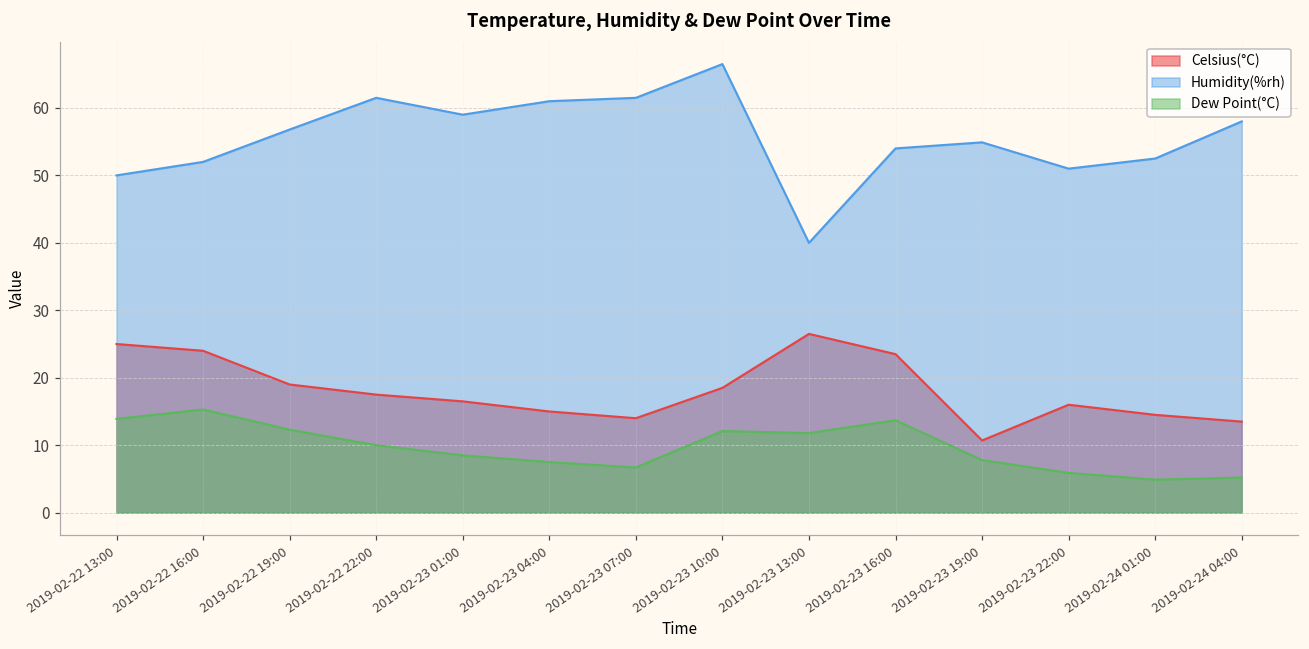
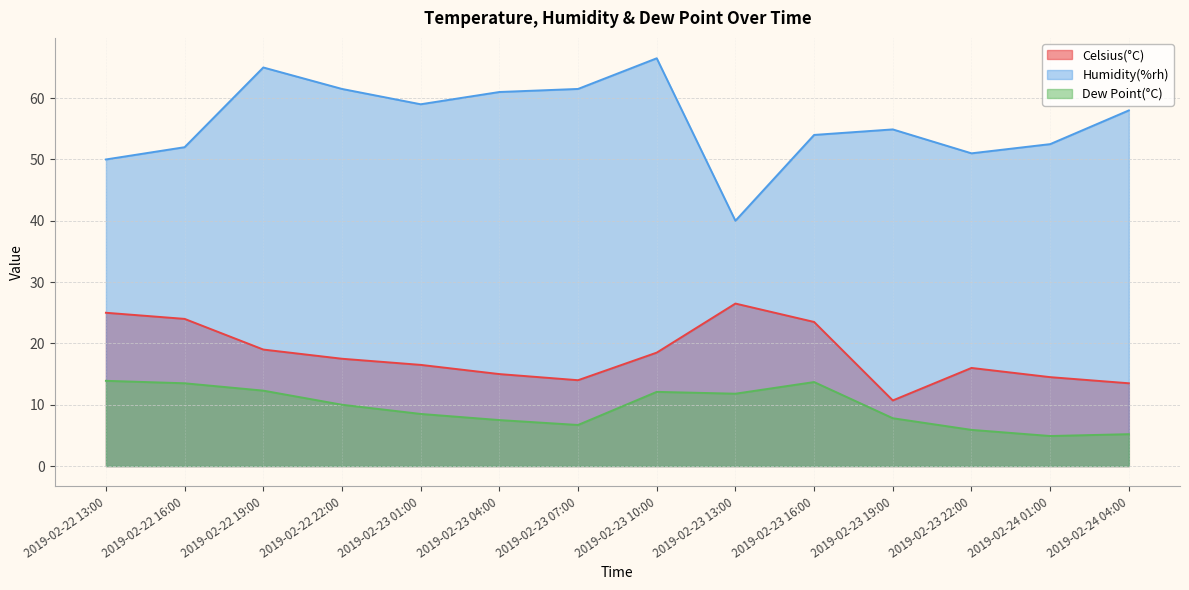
  {
    "Celsius(°C)": {
      "2019-02-22 13:00": 25,
      "2019-02-22 16:00": 24,
      "2019-02-22 19:00": 19,
      "2019-02-22 22:00": 18,
      "2019-02-23 01:00": 17,
      "2019-02-23 04:00": 15,
      "2019-02-23 07:00": 14,
      "2019-02-23 10:00": 19,
      "2019-02-23 13:00": 27,
      "2019-02-23 16:00": 24,
      "2019-02-23 19:00": 11,
      "2019-02-23 22:00": 16,
      "2019-02-24 01:00": 15,
      "2019-02-24 04:00": 14
    },
    "Humidity(%rh)": {
      "2019-02-22 13:00": 50,
      "2019-02-22 16:00": 52,
-     "2019-02-22 19:00": 57,
+     "2019-02-22 19:00": 65,
      "2019-02-22 22:00": 62,
      "2019-02-23 01:00": 59,
      "2019-02-23 04:00": 61,
      "2019-02-23 07:00": 62,
      "2019-02-23 10:00": 67,
      "2019-02-23 13:00": 40,
      "2019-02-23 16:00": 54,
      "2019-02-23 19:00": 55,
      "2019-02-23 22:00": 51,
      "2019-02-24 01:00": 53,
      "2019-02-24 04:00": 58
    },
    "Dew Point(°C)": {
      "2019-02-22 13:00": 14,
-     "2019-02-22 16:00": 15,
+     "2019-02-22 16:00": 14,
      "2019-02-22 19:00": 12,
      "2019-02-22 22:00": 10,
      "2019-02-23 01:00": 9,
      "2019-02-23 04:00": 8,
      "2019-02-23 07:00": 7,
      "2019-02-23 10:00": 12,
      "2019-02-23 13:00": 12,
      "2019-02-23 16:00": 14,
      "2019-02-23 19:00": 8,
      "2019-02-23 22:00": 6,
      "2019-02-24 01:00": 5,
      "2019-02-24 04:00": 5
    }
  }
